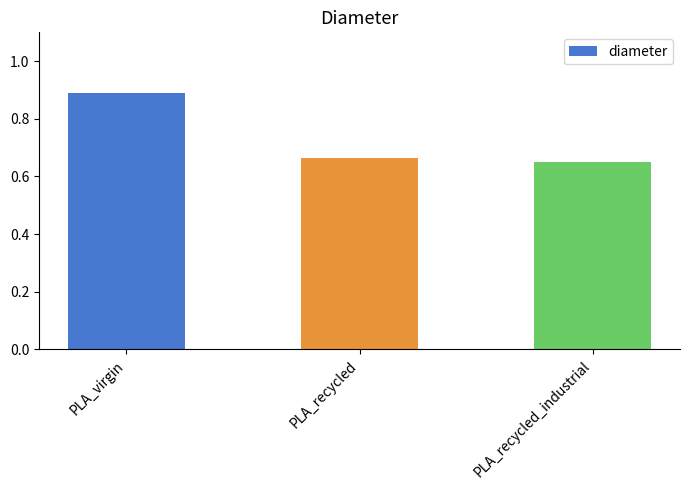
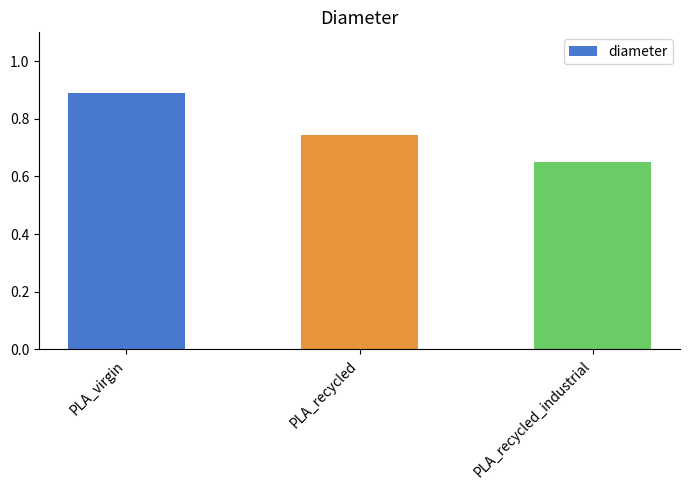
  {
    "PLA_virgin": 0.89,
-   "PLA_recycled": 0.66,
+   "PLA_recycled": 0.74,
    "PLA_recycled_industrial": 0.65
  }
